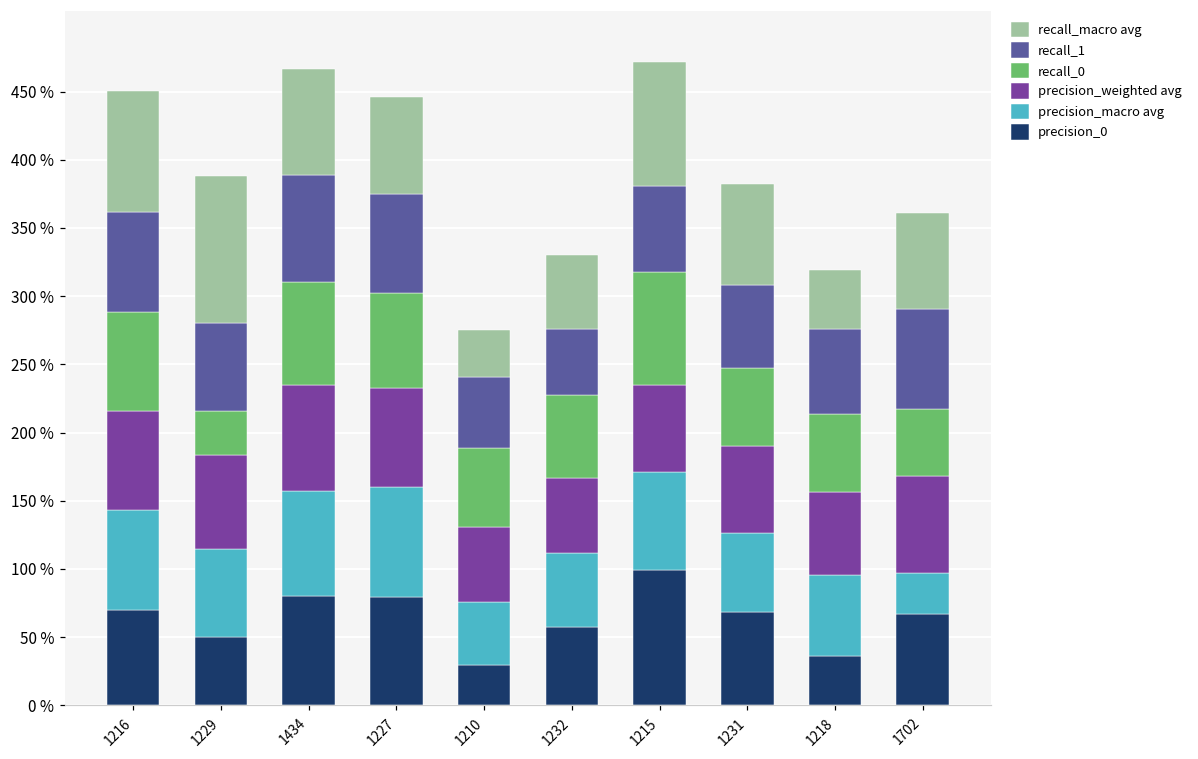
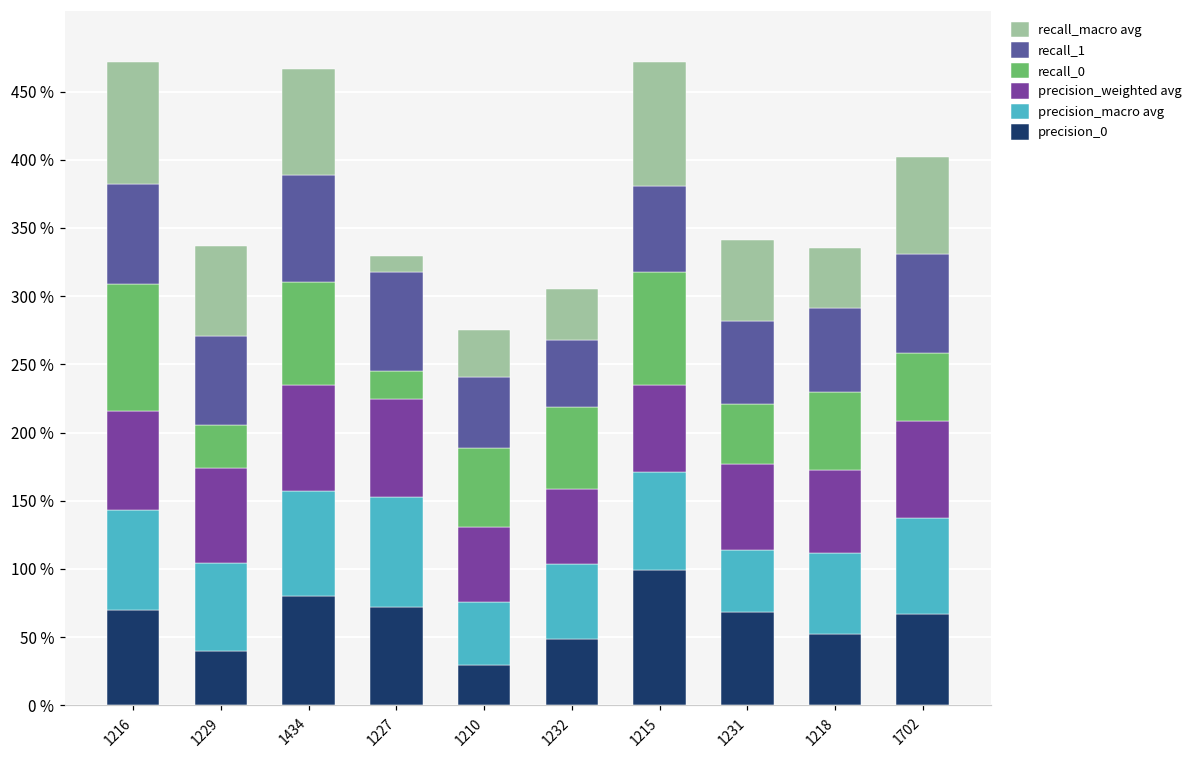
  {
    "precision_0": {
      "1216": "70 %",
-     "1229": "50 %",
+     "1229": "40 %",
      "1434": "80 %",
-     "1227": "80 %",
+     "1227": "72 %",
      "1210": "29 %",
-     "1232": "57 %",
+     "1232": "49 %",
      "1215": "99 %",
      "1231": "68 %",
-     "1218": "36 %",
+     "1218": "52 %",
      "1702": "67 %"
    },
    "precision_macro avg": {
      "1216": "73 %",
      "1229": "65 %",
      "1434": "77 %",
      "1227": "81 %",
      "1210": "46 %",
      "1232": "55 %",
      "1215": "71 %",
-     "1231": "58 %",
+     "1231": "45 %",
      "1218": "59 %",
-     "1702": "30 %"
+     "1702": "71 %"
    },
    "recall_0": {
-     "1216": "72 %",
+     "1216": "93 %",
      "1229": "32 %",
      "1434": "75 %",
-     "1227": "70 %",
+     "1227": "20 %",
      "1210": "58 %",
      "1232": "61 %",
      "1215": "83 %",
-     "1231": "58 %",
+     "1231": "44 %",
      "1218": "57 %",
      "1702": "50 %"
    },
    "recall_macro avg": {
      "1216": "89 %",
-     "1229": "108 %",
+     "1229": "66 %",
      "1434": "77 %",
-     "1227": "71 %",
+     "1227": "12 %",
      "1210": "35 %",
-     "1232": "55 %",
+     "1232": "37 %",
      "1215": "91 %",
-     "1231": "74 %",
+     "1231": "59 %",
      "1218": "44 %",
      "1702": "71 %"
    }
  }
